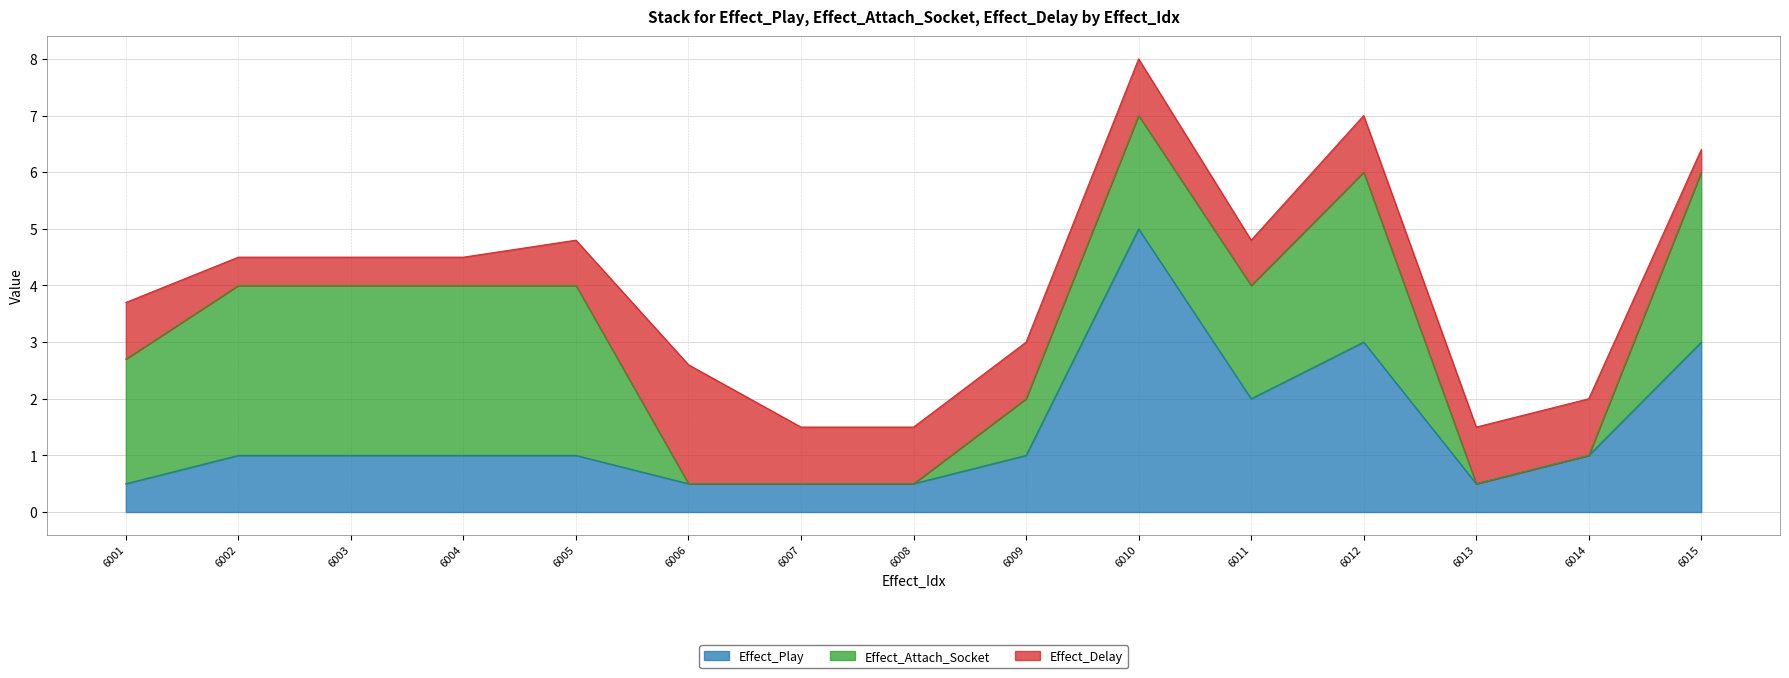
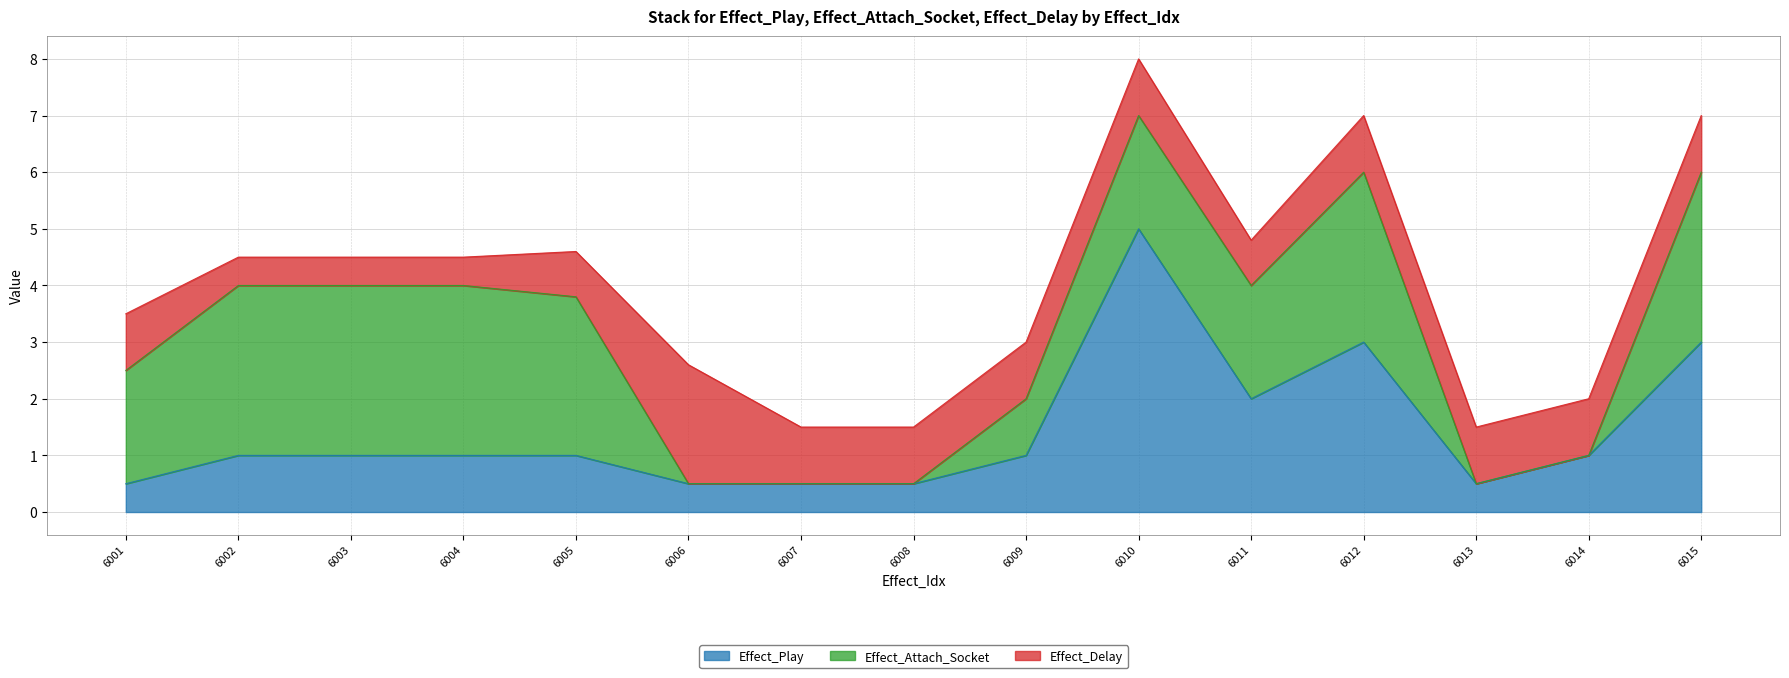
  {
    "Effect_Play": {
      "6001": 0.5,
      "6002": 1.0,
      "6003": 1.0,
      "6004": 1.0,
      "6005": 1.0,
      "6009": 1.0,
      "6010": 5.0,
      "6011": 2.0,
      "6012": 3.0,
      "6015": 3.0
    },
    "Effect_Attach_Socket": {
-     "6001": 2.2,
+     "6001": 2.0,
      "6002": 3.0,
      "6003": 3.0,
      "6004": 3.0,
-     "6005": 3.0,
+     "6005": 2.8,
      "6009": 1.0,
      "6010": 2.0,
      "6011": 2.0,
      "6012": 3.0,
      "6015": 3.0
    },
    "Effect_Delay": {
      "6001": 1.0,
      "6002": 0.5,
      "6003": 0.5,
      "6004": 0.5,
      "6005": 0.8,
      "6006": 2.1,
      "6007": 1.0,
      "6008": 1.0,
      "6009": 1.0,
      "6010": 1.0,
      "6011": 0.8,
      "6012": 1.0,
      "6013": 1.0,
      "6014": 1.0,
-     "6015": 0.4
+     "6015": 1.0
    }
  }
